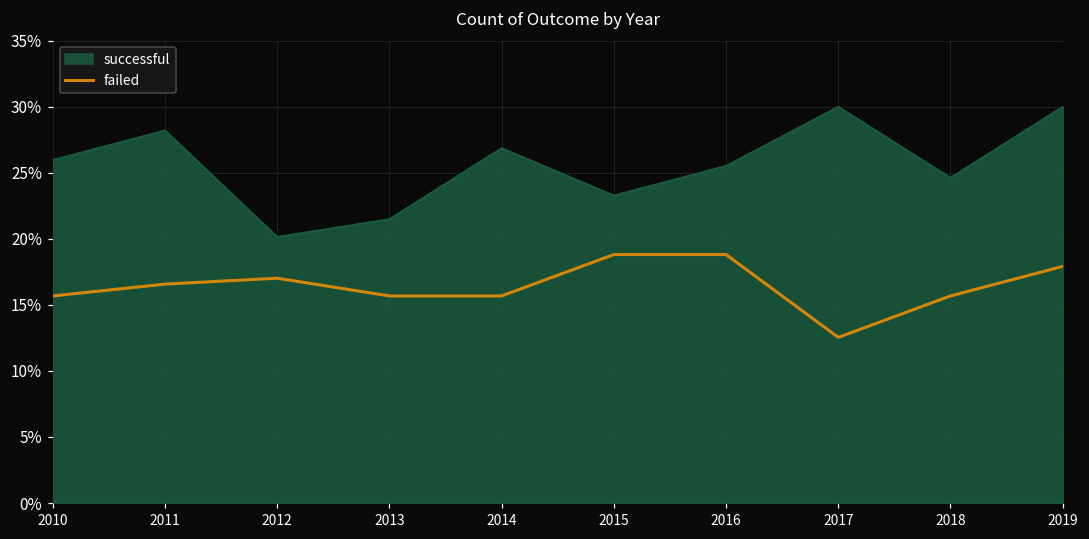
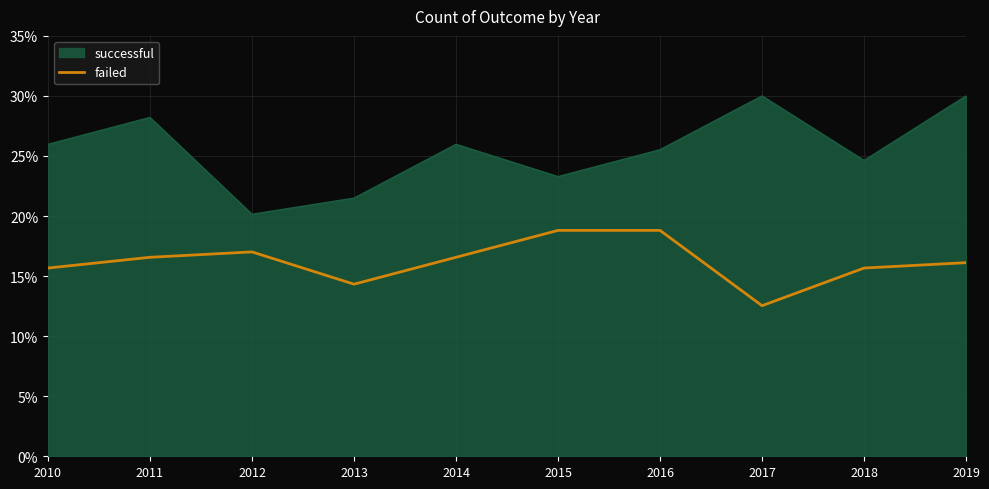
  {
    "successful": {
      "2010": "26.0%",
      "2011": "28.2%",
      "2012": "20.1%",
      "2013": "21.5%",
-     "2014": "26.9%",
+     "2014": "26.0%",
      "2015": "23.3%",
      "2016": "25.5%",
      "2017": "30.0%",
      "2018": "24.6%",
      "2019": "30.0%"
    },
    "failed": {
      "2010": "15.7%",
      "2011": "16.6%",
      "2012": "17.0%",
-     "2013": "15.7%",
-     "2014": "15.7%",
+     "2013": "14.3%",
+     "2014": "16.6%",
      "2015": "18.8%",
      "2016": "18.8%",
      "2017": "12.5%",
      "2018": "15.7%",
-     "2019": "17.9%"
+     "2019": "16.1%"
    }
  }
